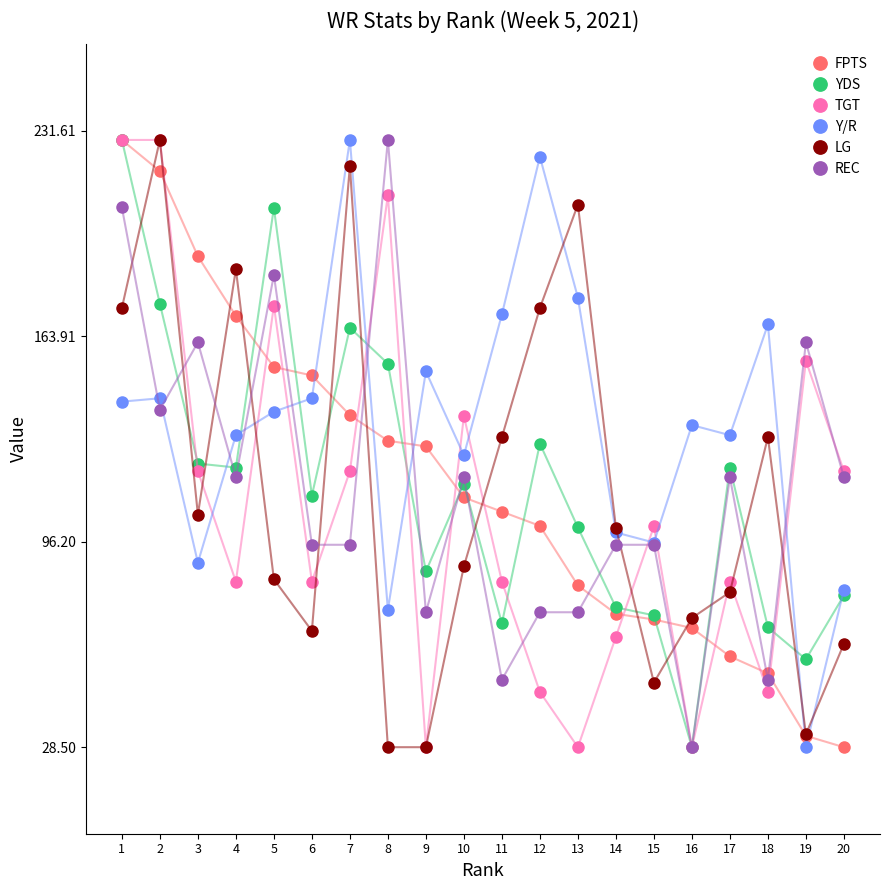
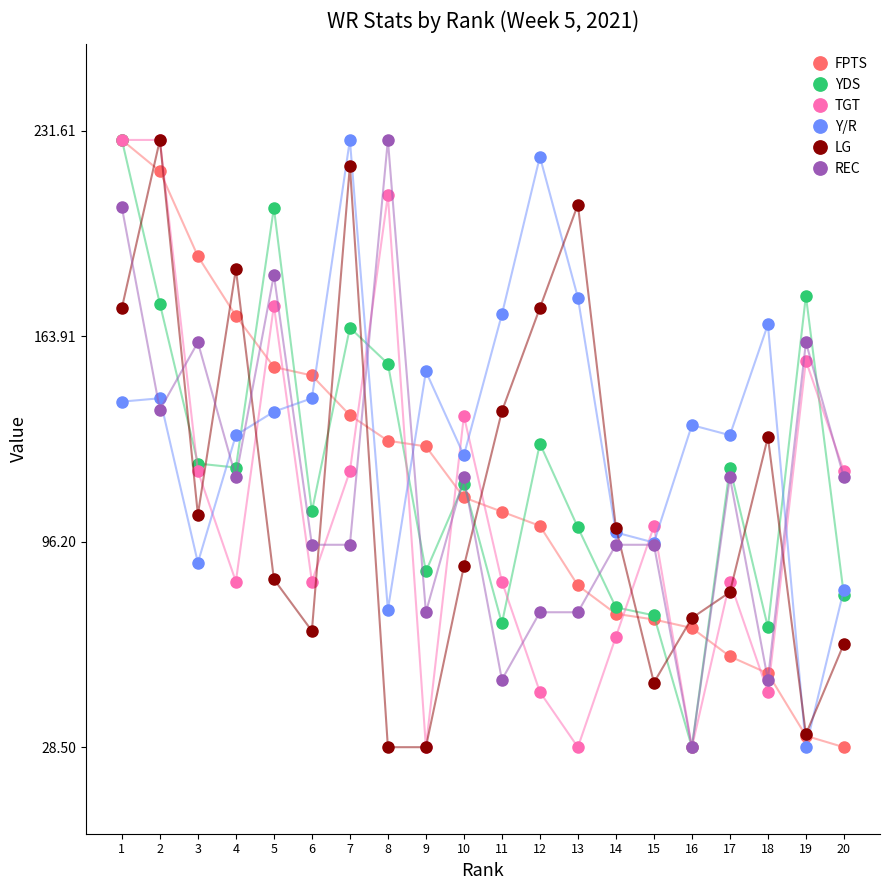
  {
    "FPTS": {
      "2": 218,
      "3": 190,
      "4": 171,
      "5": 154,
      "6": 151,
      "7": 138,
      "8": 129,
      "9": 128,
      "10": 111,
      "11": 106,
      "12": 101,
      "13": 82,
      "14": 72,
      "15": 71,
      "16": 68,
      "17": 58,
      "18": 53,
      "20": 29
    },
    "YDS": {
      "2": 175,
      "3": 122,
      "4": 121,
      "5": 206,
-     "6": 111,
+     "6": 106,
      "7": 167,
      "8": 155,
      "9": 86,
      "10": 115,
      "11": 69,
      "12": 129,
      "13": 101,
      "14": 75,
      "15": 72,
      "17": 121,
      "18": 68,
-     "19": 57,
+     "19": 177,
      "20": 79
    },
    "TGT": {
      "3": 119,
      "4": 83,
      "5": 174,
      "6": 83,
      "7": 119,
      "8": 210,
      "10": 138,
      "11": 83,
      "12": 47,
      "13": 29,
      "14": 65,
      "15": 101,
      "17": 83,
      "18": 47,
      "19": 156,
      "20": 119
    },
    "Y/R": {
      "1": 142,
      "2": 143,
      "3": 89,
      "4": 131,
      "5": 139,
      "6": 143,
      "7": 229,
      "8": 74,
      "9": 152,
      "10": 125,
      "11": 171,
      "12": 223,
      "13": 177,
      "14": 99,
      "16": 135,
      "17": 131,
      "18": 168,
      "19": 29,
      "20": 80
    },
    "LG": {
      "1": 173,
      "3": 105,
      "4": 186,
      "5": 84,
      "6": 67,
      "7": 220,
      "8": 29,
      "10": 88,
-     "11": 131,
+     "11": 139,
      "12": 173,
      "13": 207,
      "14": 101,
      "15": 50,
      "16": 71,
      "17": 80,
      "18": 131,
      "20": 63
    },
    "REC": {
      "1": 206,
      "2": 140,
      "3": 162,
      "4": 117,
      "5": 184,
      "6": 95,
      "7": 95,
      "8": 229,
      "9": 73,
      "10": 117,
      "11": 51,
      "12": 73,
      "13": 73,
      "14": 95,
      "17": 117,
      "18": 51,
      "19": 162,
      "20": 117
    }
  }
